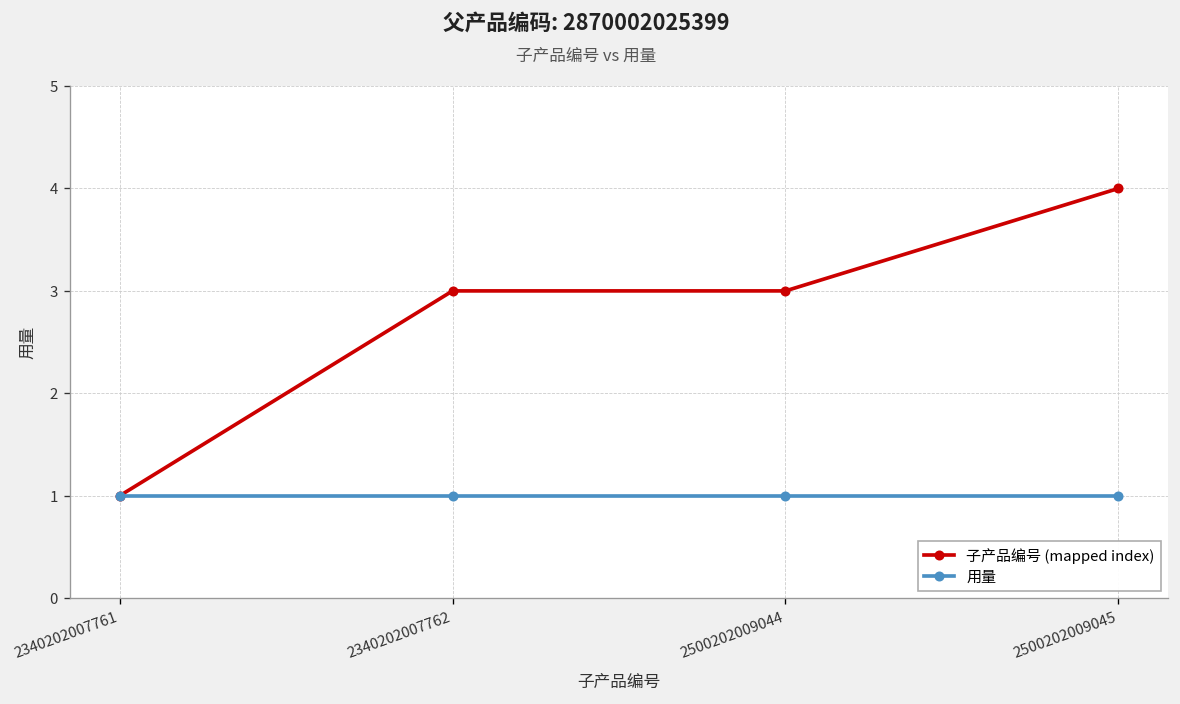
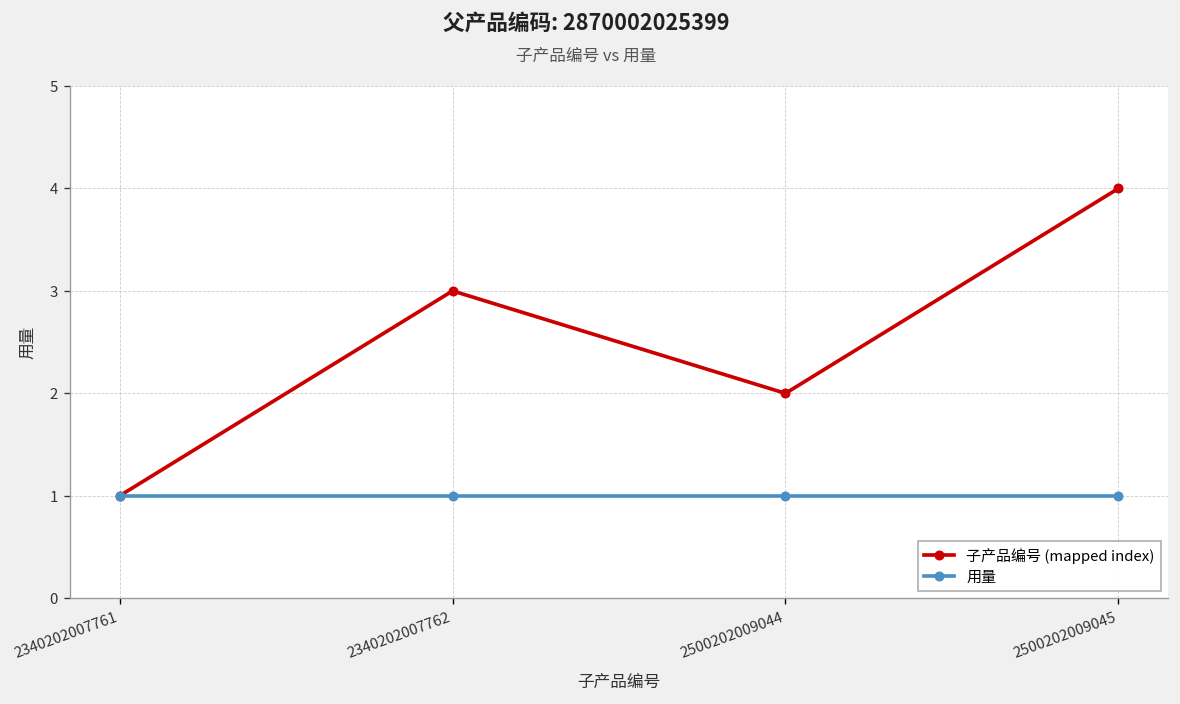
  {
    "子产品编号 (mapped index)": {
      "2340202007762": 3,
-     "2500202009044": 3,
+     "2500202009044": 2,
      "2500202009045": 4
    },
    "用量": {
      "2340202007762": 1,
      "2500202009044": 1,
      "2500202009045": 1
    }
  }
